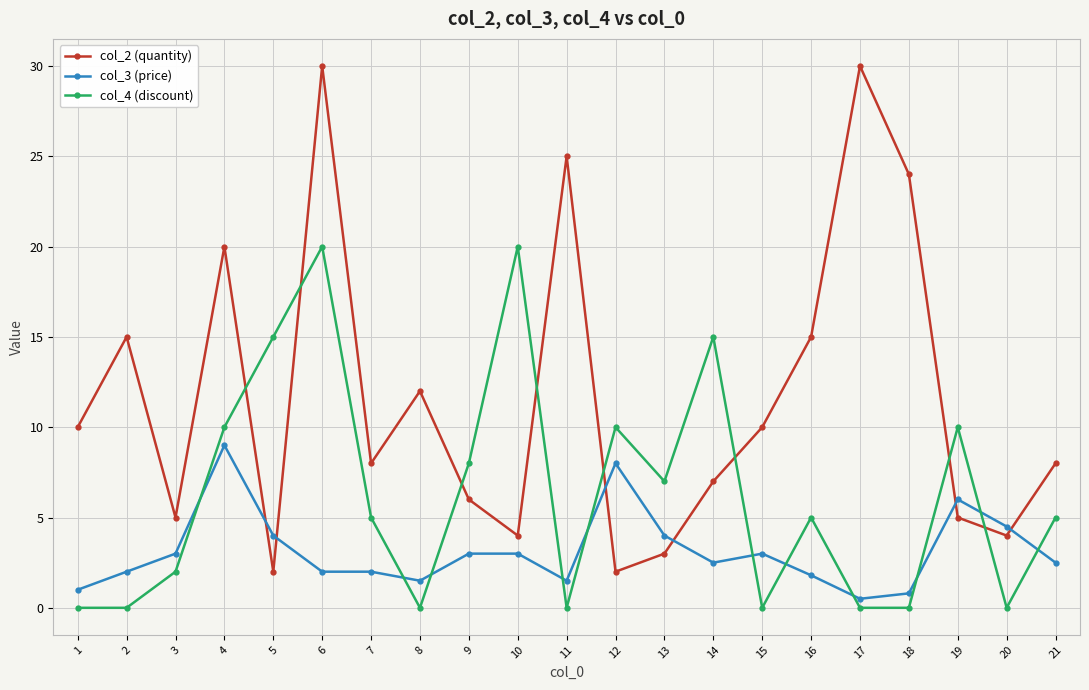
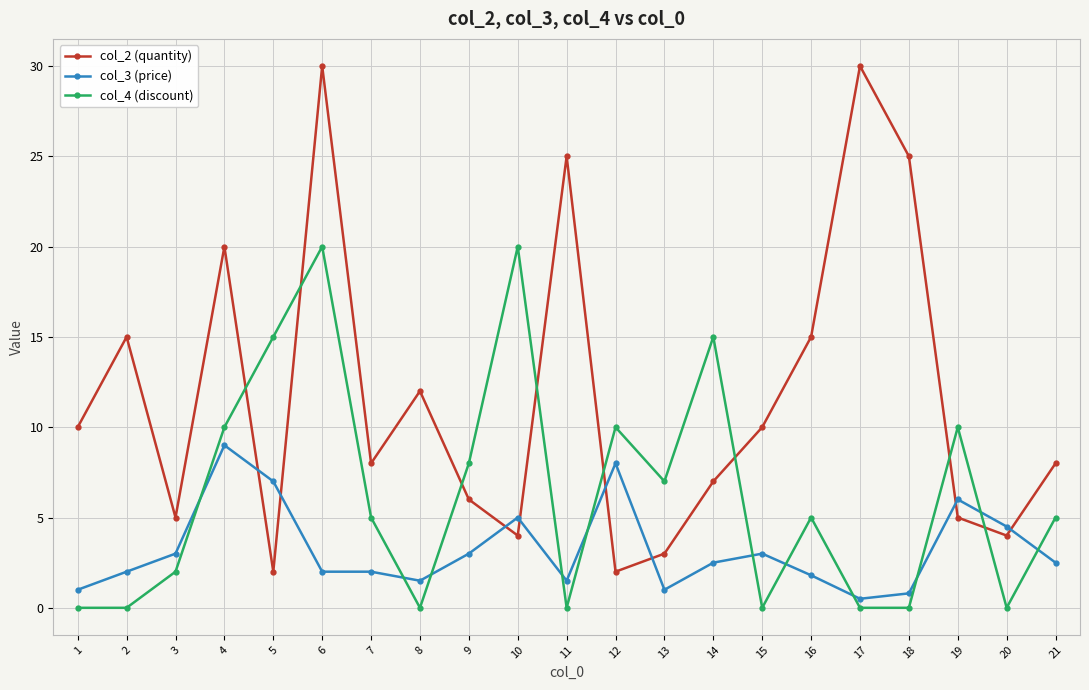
  {
    "col_2 (quantity)": {
      "1": 10,
      "2": 15,
      "3": 5,
      "4": 20,
      "5": 2,
      "6": 30,
      "7": 8,
      "8": 12,
      "9": 6,
      "10": 4,
      "11": 25,
      "12": 2,
      "13": 3,
      "14": 7,
      "15": 10,
      "16": 15,
      "17": 30,
-     "18": 24,
+     "18": 25,
      "19": 5,
      "20": 4,
      "21": 8
    },
    "col_3 (price)": {
      "1": 1,
      "2": 2,
      "3": 3,
      "4": 9,
-     "5": 4,
+     "5": 7,
      "6": 2,
      "7": 2,
      "8": 1.5,
      "9": 3,
-     "10": 3,
+     "10": 5,
      "11": 1.5,
      "12": 8,
-     "13": 4,
+     "13": 1,
      "14": 2.5,
      "15": 3,
      "16": 1.8,
      "17": 0.5,
      "18": 0.8,
      "19": 6,
      "20": 4.5,
      "21": 2.5
    },
    "col_4 (discount)": {
      "1": 0,
      "2": 0,
      "3": 2,
      "4": 10,
      "5": 15,
      "6": 20,
      "7": 5,
      "8": 0,
      "9": 8,
      "10": 20,
      "11": 0,
      "12": 10,
      "13": 7,
      "14": 15,
      "15": 0,
      "16": 5,
      "17": 0,
      "18": 0,
      "19": 10,
      "20": 0,
      "21": 5
    }
  }
